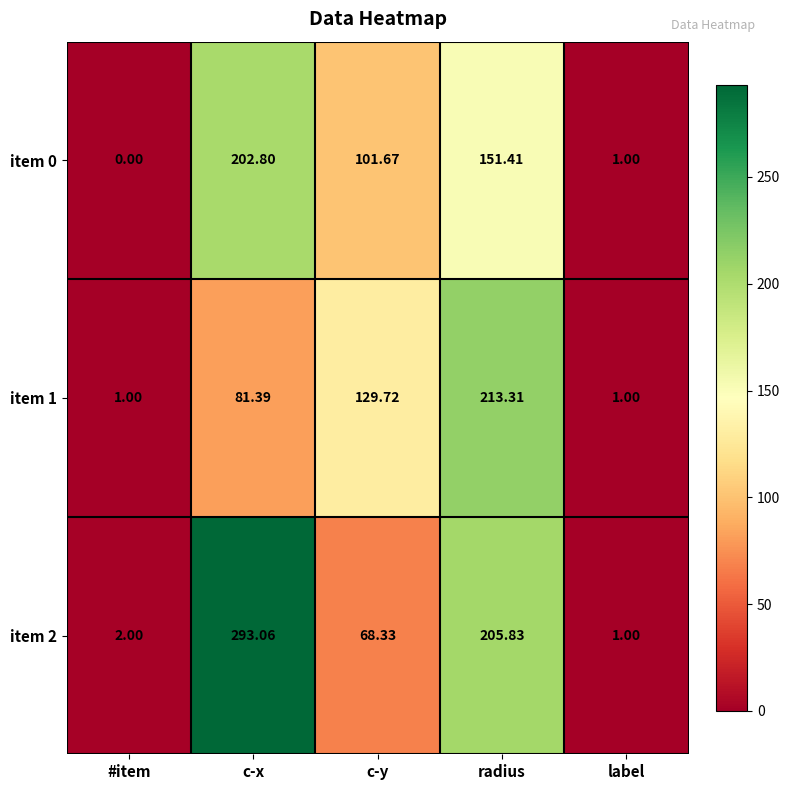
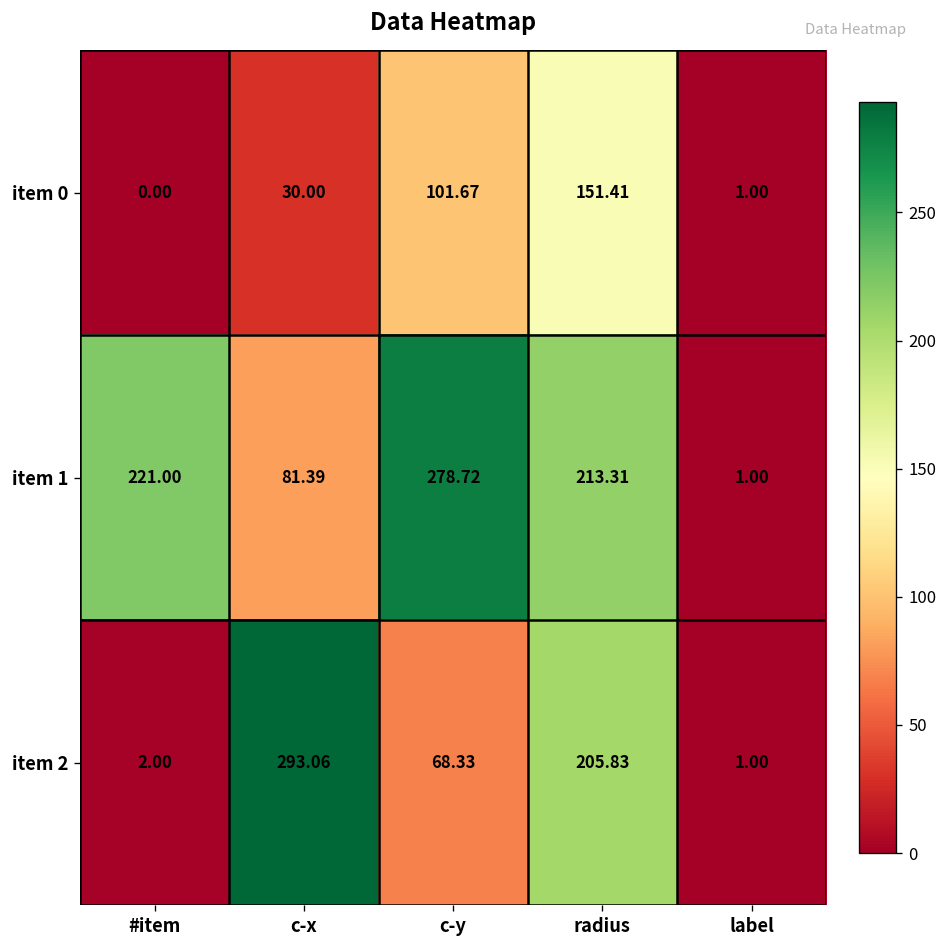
  {
    "item 0": {
      "#item": 0.00,
-     "c-x": 202.80,
+     "c-x": 30.00,
      "c-y": 101.67,
      "radius": 151.41,
      "label": 1.00
    },
    "item 1": {
-     "#item": 1.00,
+     "#item": 221.00,
      "c-x": 81.39,
-     "c-y": 129.72,
+     "c-y": 278.72,
      "radius": 213.31,
      "label": 1.00
    },
    "item 2": {
      "#item": 2.00,
      "c-x": 293.06,
      "c-y": 68.33,
      "radius": 205.83,
      "label": 1.00
    }
  }
